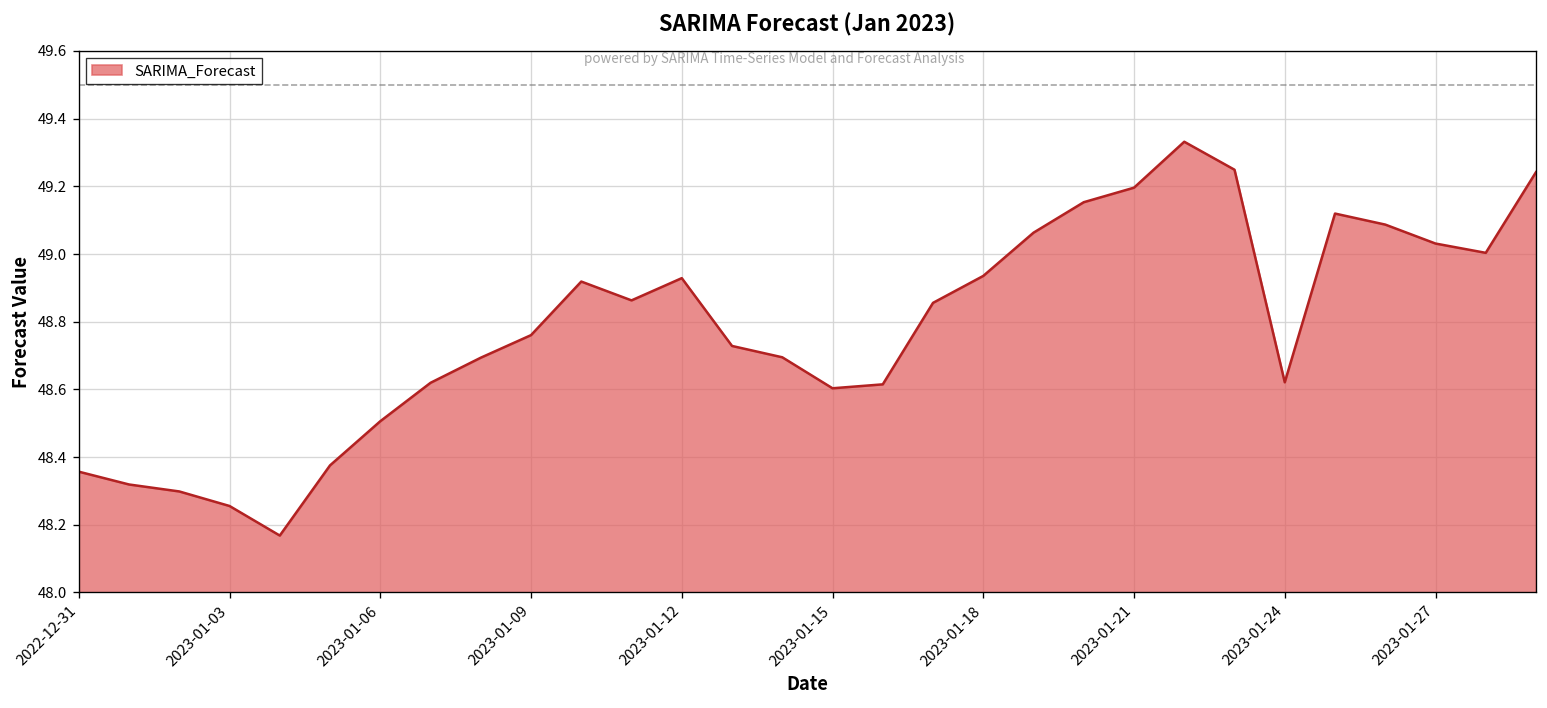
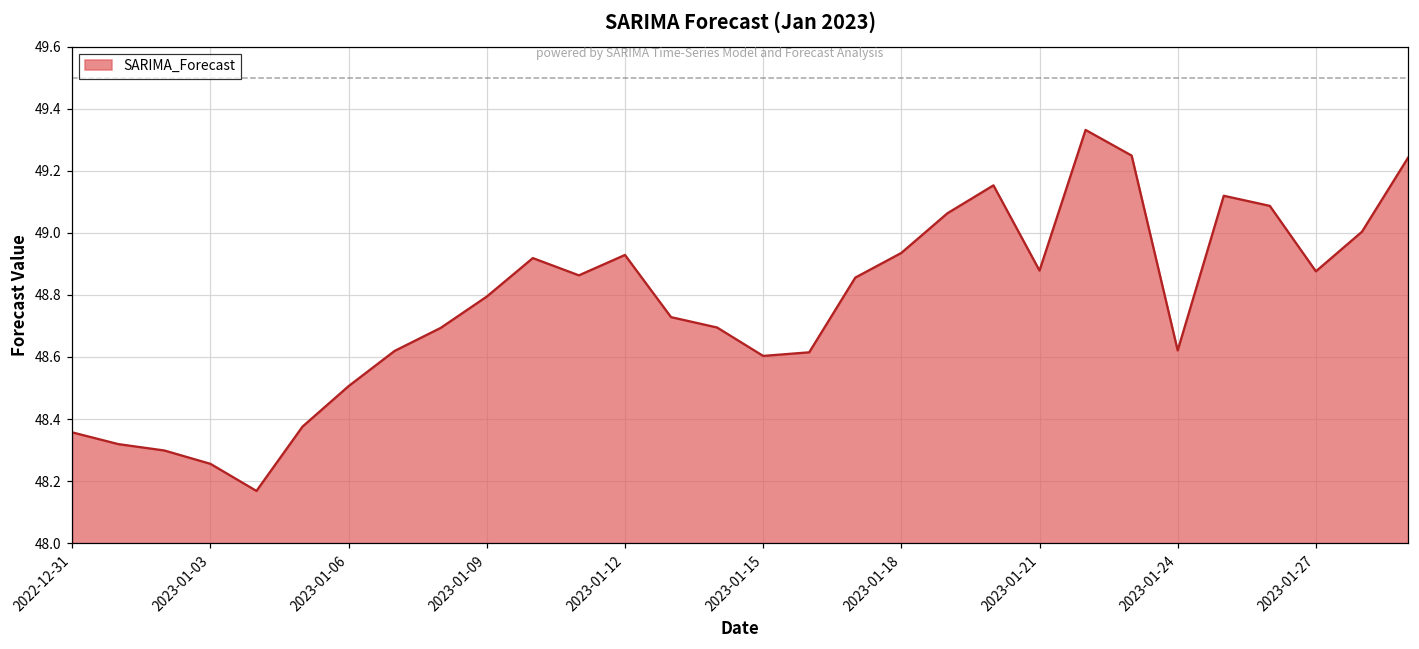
  {
    "2022-12-31": 48.36,
    "2023-01-03": 48.26,
    "2023-01-06": 48.51,
-   "2023-01-09": 48.76,
+   "2023-01-09": 48.79,
    "2023-01-12": 48.93,
    "2023-01-15": 48.60,
    "2023-01-18": 48.94,
-   "2023-01-21": 49.20,
+   "2023-01-21": 48.88,
    "2023-01-24": 48.62,
-   "2023-01-27": 49.03
+   "2023-01-27": 48.88
  }
